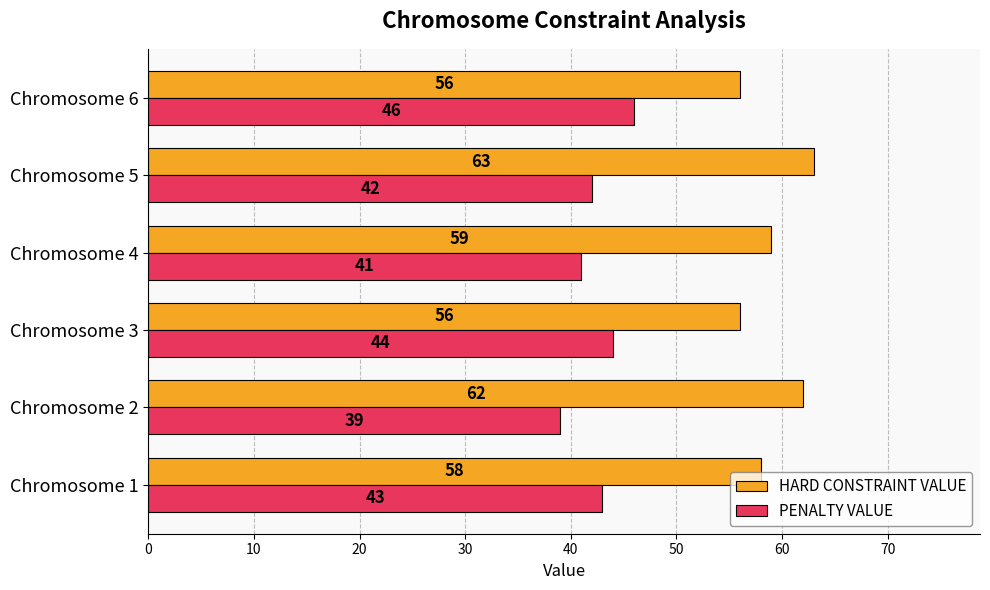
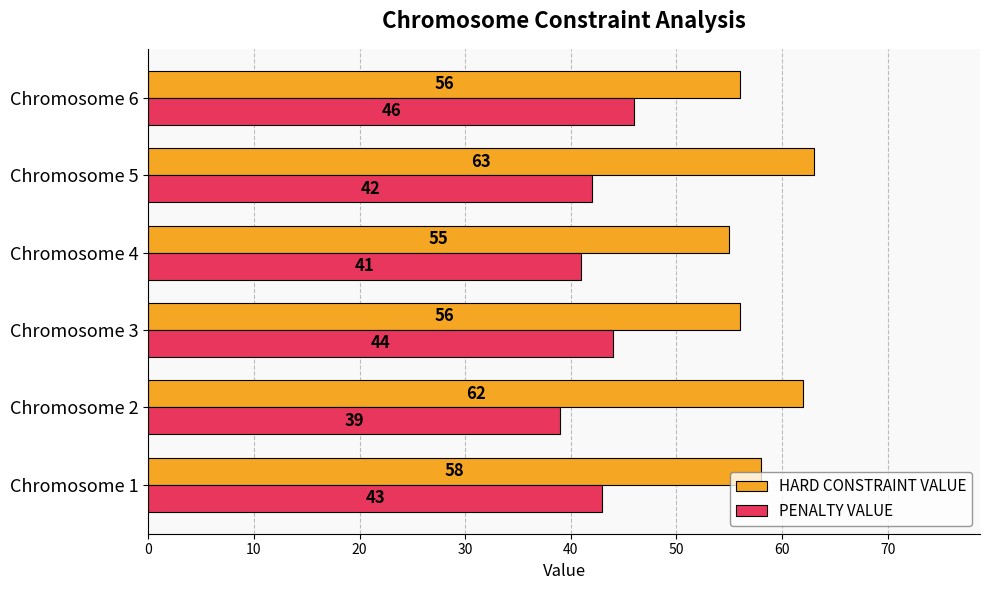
  {
    "HARD CONSTRAINT VALUE": {
      "Chromosome 6": 56,
      "Chromosome 5": 63,
-     "Chromosome 4": 59,
+     "Chromosome 4": 55,
      "Chromosome 3": 56,
      "Chromosome 2": 62,
      "Chromosome 1": 58
    },
    "PENALTY VALUE": {
      "Chromosome 6": 46,
      "Chromosome 5": 42,
      "Chromosome 4": 41,
      "Chromosome 3": 44,
      "Chromosome 2": 39,
      "Chromosome 1": 43
    }
  }
